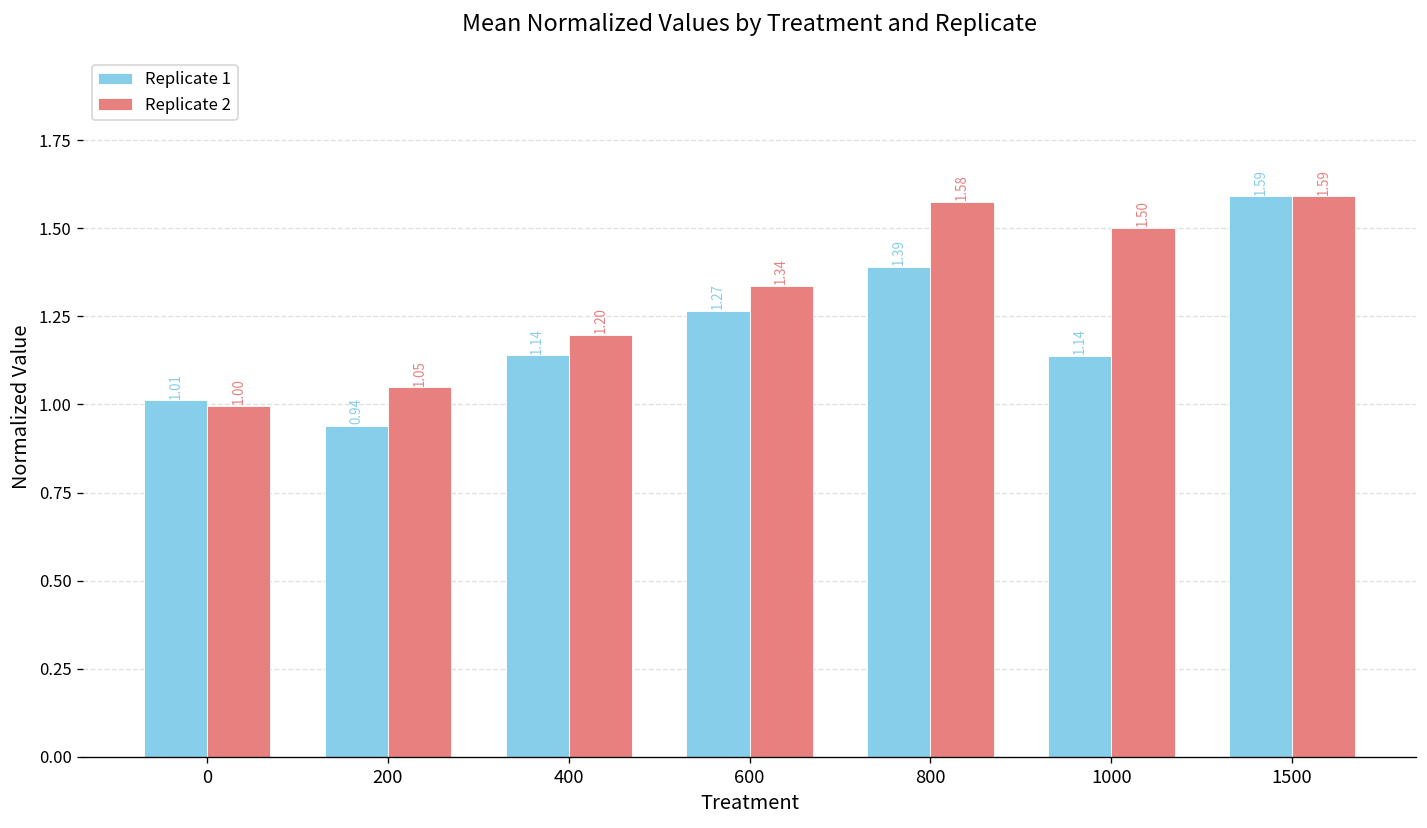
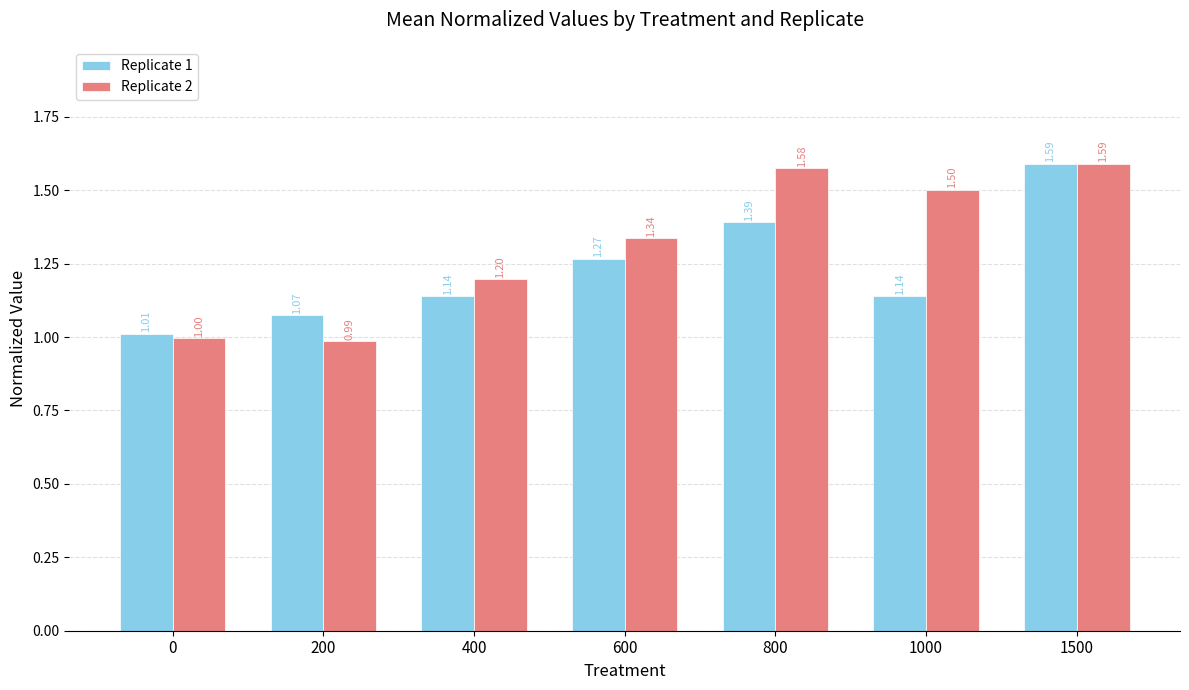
  {
    "Replicate 1": {
      "0": 1.01,
-     "200": 0.94,
+     "200": 1.07,
      "400": 1.14,
      "600": 1.27,
      "800": 1.39,
      "1000": 1.14,
      "1500": 1.59
    },
    "Replicate 2": {
      "0": 1.00,
-     "200": 1.05,
+     "200": 0.99,
      "400": 1.20,
      "600": 1.34,
      "800": 1.58,
      "1000": 1.50,
      "1500": 1.59
    }
  }
